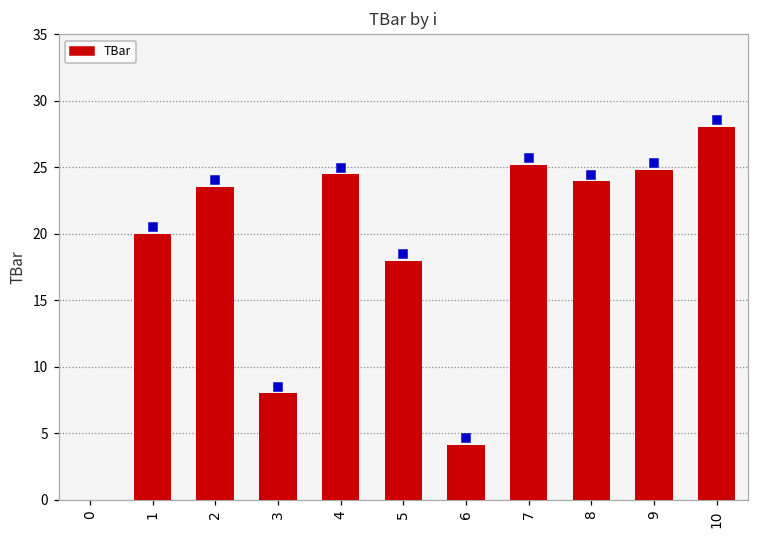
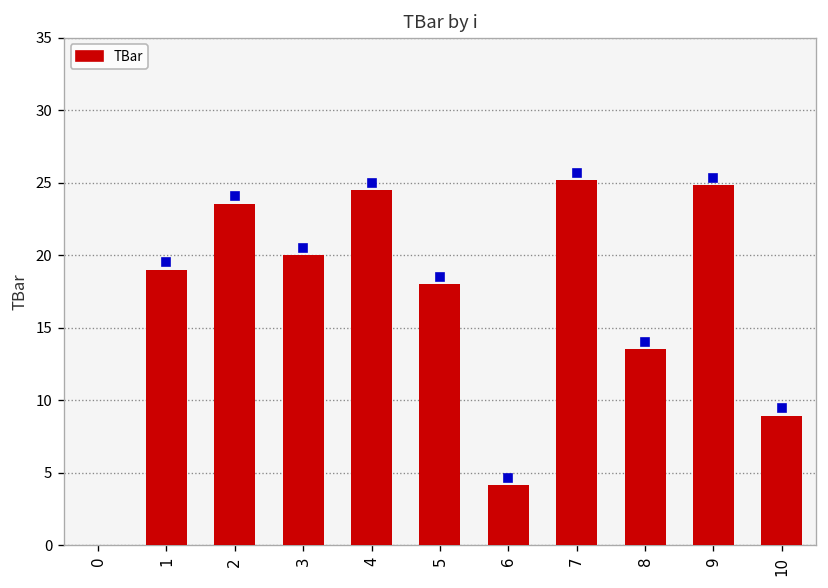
  {
    "TBar": {
      "0": 0.0,
-     "1": 20,
+     "1": 19,
      "2": 23.6,
-     "3": 8,
+     "3": 20,
      "4": 24.5,
      "5": 18.0,
      "6": 4.1,
      "7": 25.2,
-     "8": 24.0,
+     "8": 13.5,
      "9": 24.8,
-     "10": 28.1
+     "10": 8.9
    }
  }
